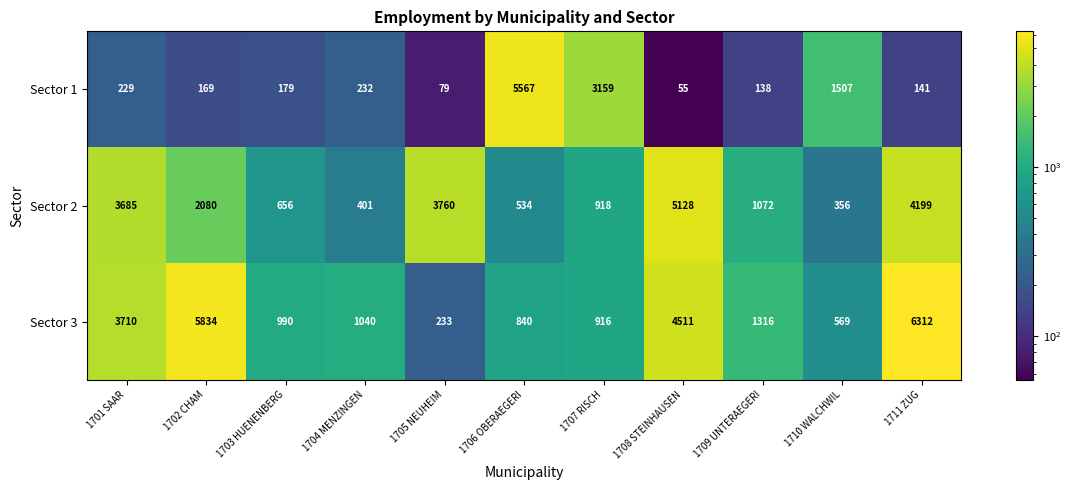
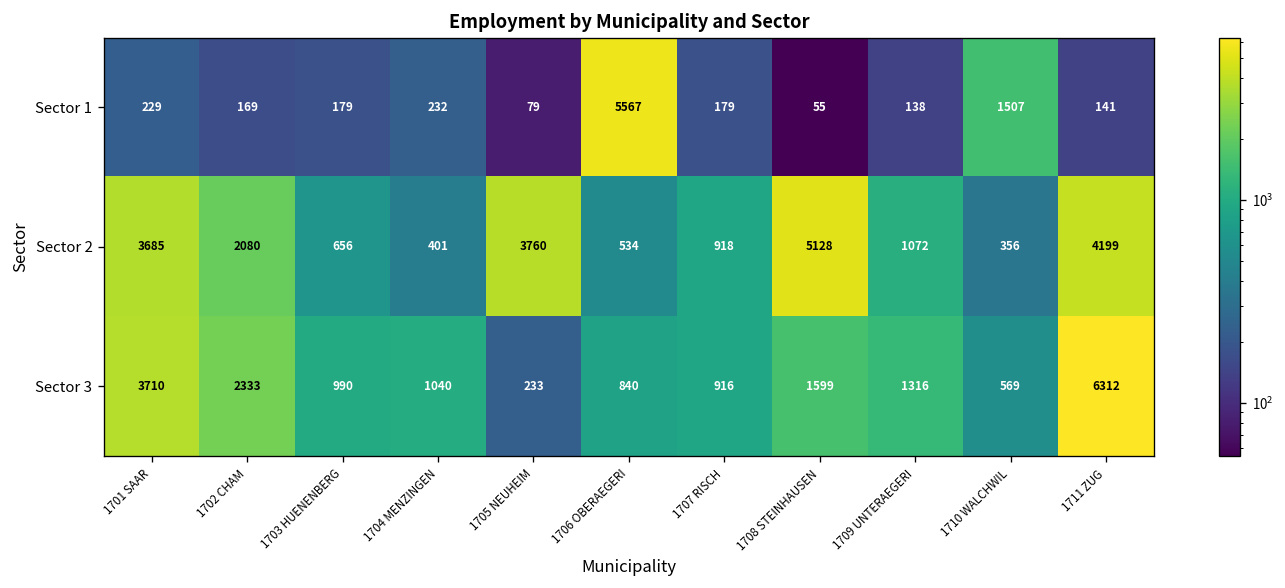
  {
    "Sector 1": {
      "1701 SAAR": 229,
      "1702 CHAM": 169,
      "1703 HUENENBERG": 179,
      "1704 MENZINGEN": 232,
      "1705 NEUHEIM": 79,
      "1706 OBERAEGERI": 5567,
-     "1707 RISCH": 3159,
+     "1707 RISCH": 179,
      "1708 STEINHAUSEN": 55,
      "1709 UNTERAEGERI": 138,
      "1710 WALCHWIL": 1507,
      "1711 ZUG": 141
    },
    "Sector 2": {
      "1701 SAAR": 3685,
      "1702 CHAM": 2080,
      "1703 HUENENBERG": 656,
      "1704 MENZINGEN": 401,
      "1705 NEUHEIM": 3760,
      "1706 OBERAEGERI": 534,
      "1707 RISCH": 918,
      "1708 STEINHAUSEN": 5128,
      "1709 UNTERAEGERI": 1072,
      "1710 WALCHWIL": 356,
      "1711 ZUG": 4199
    },
    "Sector 3": {
      "1701 SAAR": 3710,
-     "1702 CHAM": 5834,
+     "1702 CHAM": 2333,
      "1703 HUENENBERG": 990,
      "1704 MENZINGEN": 1040,
      "1705 NEUHEIM": 233,
      "1706 OBERAEGERI": 840,
      "1707 RISCH": 916,
-     "1708 STEINHAUSEN": 4511,
+     "1708 STEINHAUSEN": 1599,
      "1709 UNTERAEGERI": 1316,
      "1710 WALCHWIL": 569,
      "1711 ZUG": 6312
    }
  }
